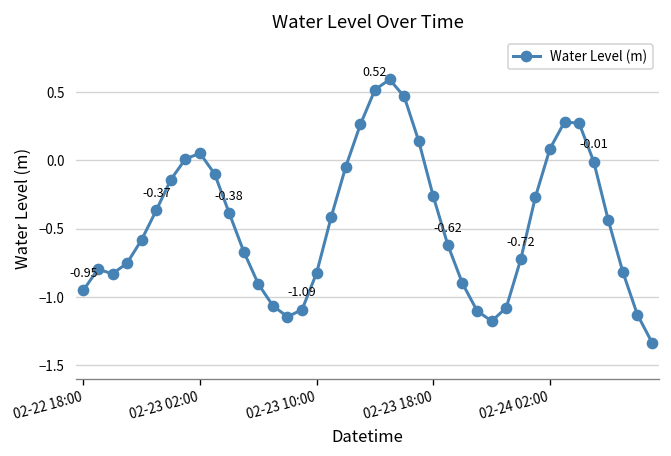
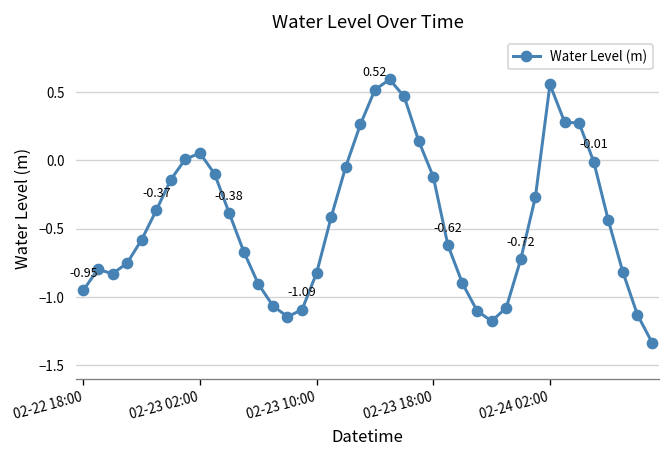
  {
    "02-23 02:00": 0.05,
    "02-23 10:00": -0.82,
-   "02-23 18:00": -0.26,
-   "02-24 02:00": 0.09
+   "02-23 18:00": -0.12,
+   "02-24 02:00": 0.56
  }
